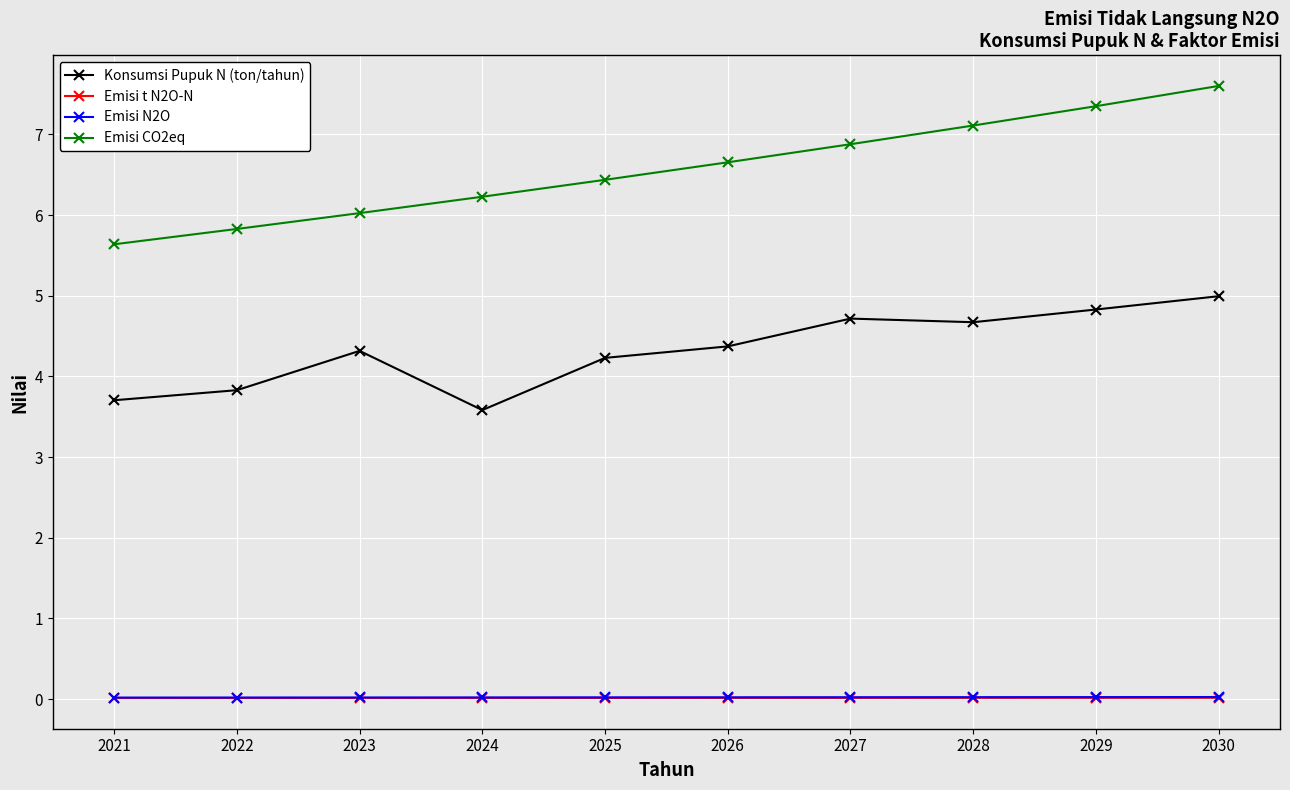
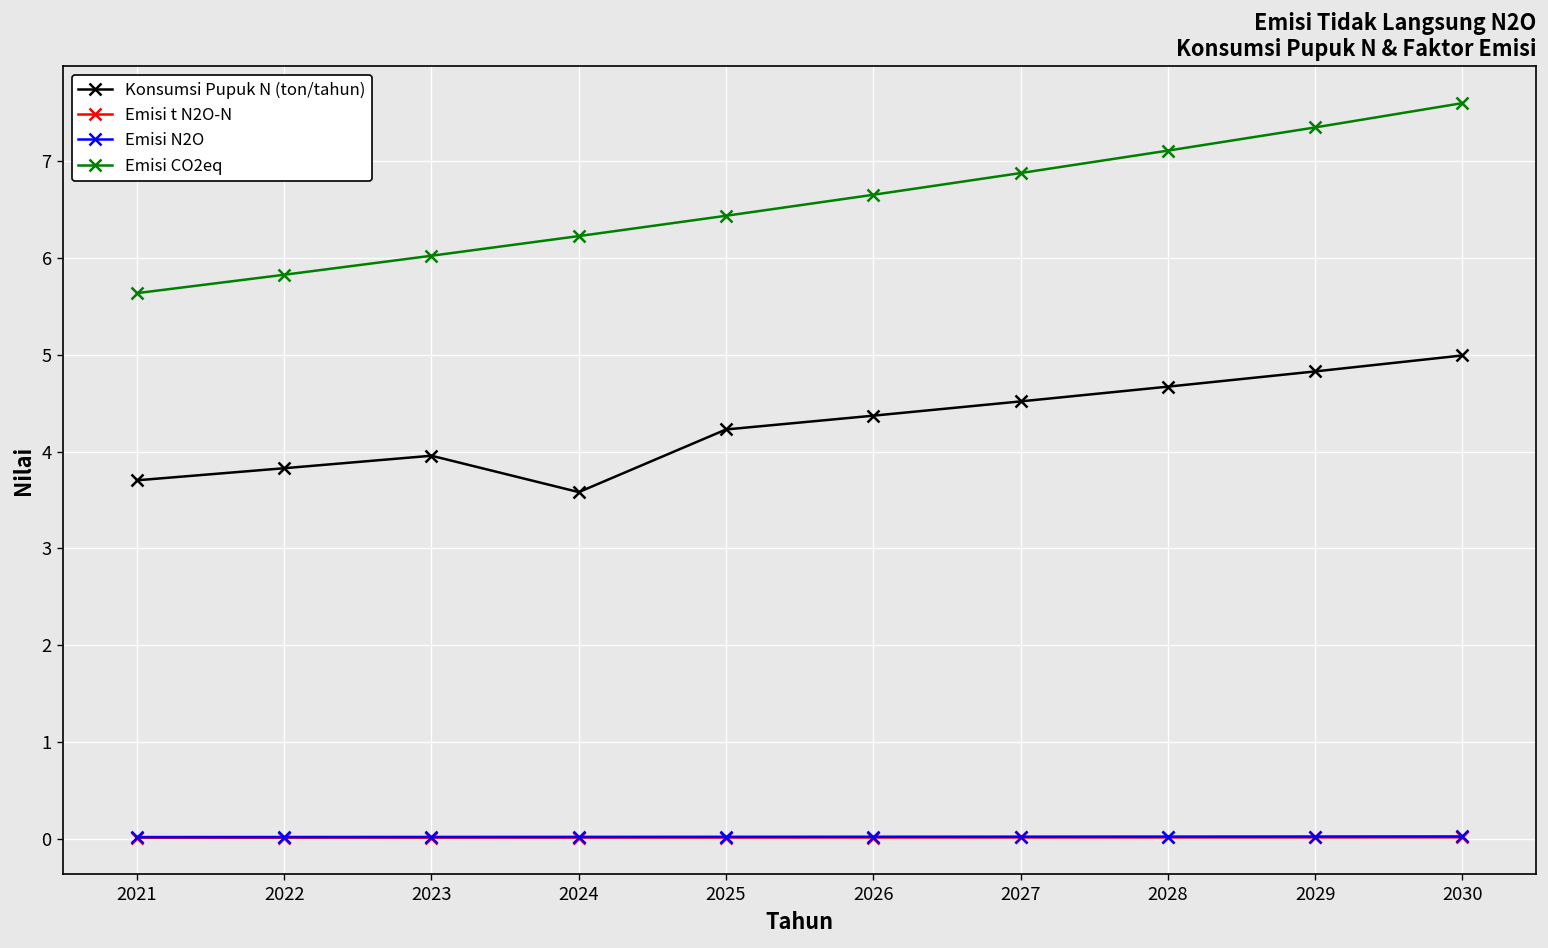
  {
    "Konsumsi Pupuk N (ton/tahun)": {
      "2021": 3.7,
      "2022": 3.8,
-     "2023": 4.3,
+     "2023": 4.0,
      "2024": 3.6,
      "2025": 4.2,
      "2026": 4.4,
-     "2027": 4.7,
+     "2027": 4.5,
      "2028": 4.7,
      "2029": 4.8,
      "2030": 5.0
    },
    "Emisi CO2eq": {
      "2021": 5.6,
      "2022": 5.8,
      "2023": 6.0,
      "2024": 6.2,
      "2025": 6.4,
      "2026": 6.7,
      "2027": 6.9,
      "2028": 7.1,
      "2029": 7.3,
      "2030": 7.6
    }
  }
